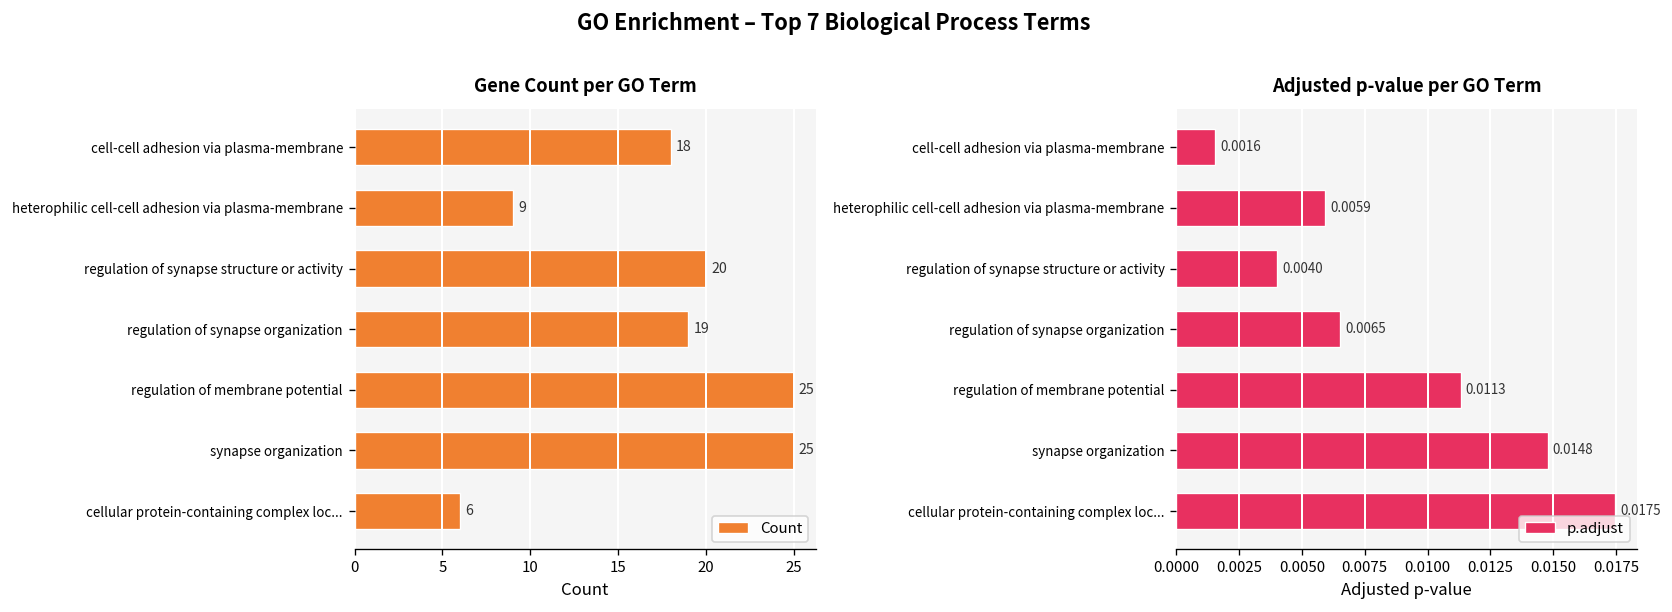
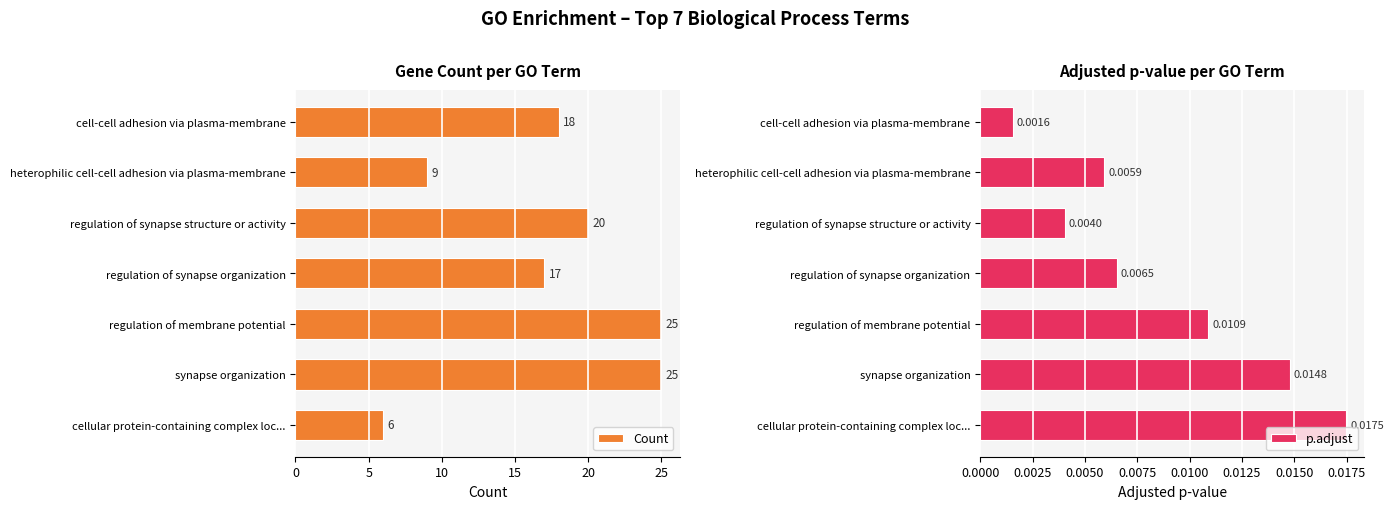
  {
    "Gene Count per GO Term": {
      "cell-cell adhesion via plasma-membrane": 18,
      "heterophilic cell-cell adhesion via plasma-membrane": 9,
      "regulation of synapse structure or activity": 20,
-     "regulation of synapse organization": 19,
+     "regulation of synapse organization": 17,
      "regulation of membrane potential": 25,
      "synapse organization": 25,
      "cellular protein-containing complex loc...": 6
    },
    "Adjusted p-value per GO Term": {
      "cell-cell adhesion via plasma-membrane": 0.0016,
      "heterophilic cell-cell adhesion via plasma-membrane": 0.0059,
      "regulation of synapse structure or activity": 0.0040,
      "regulation of synapse organization": 0.0065,
-     "regulation of membrane potential": 0.0113,
+     "regulation of membrane potential": 0.0109,
      "synapse organization": 0.0148
    }
  }
